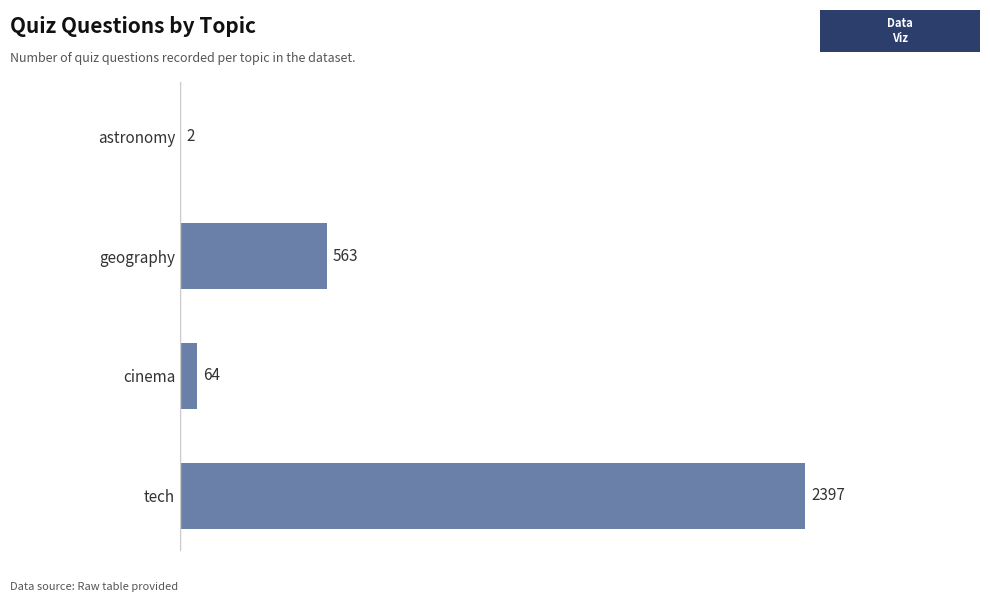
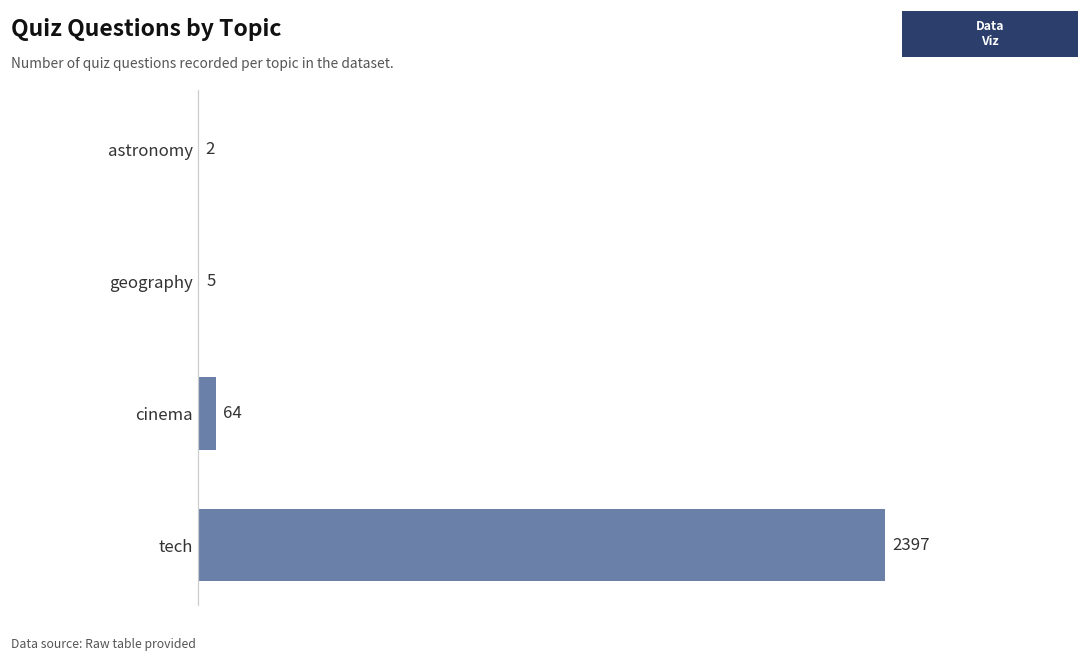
  {
    "astronomy": 2,
-   "geography": 563,
+   "geography": 5,
    "cinema": 64,
    "tech": 2397
  }
